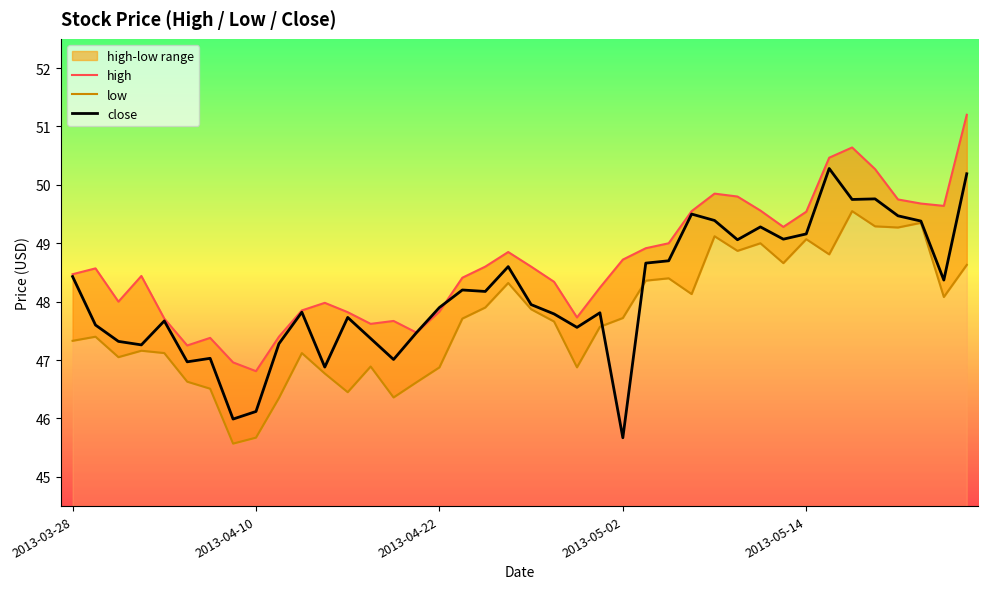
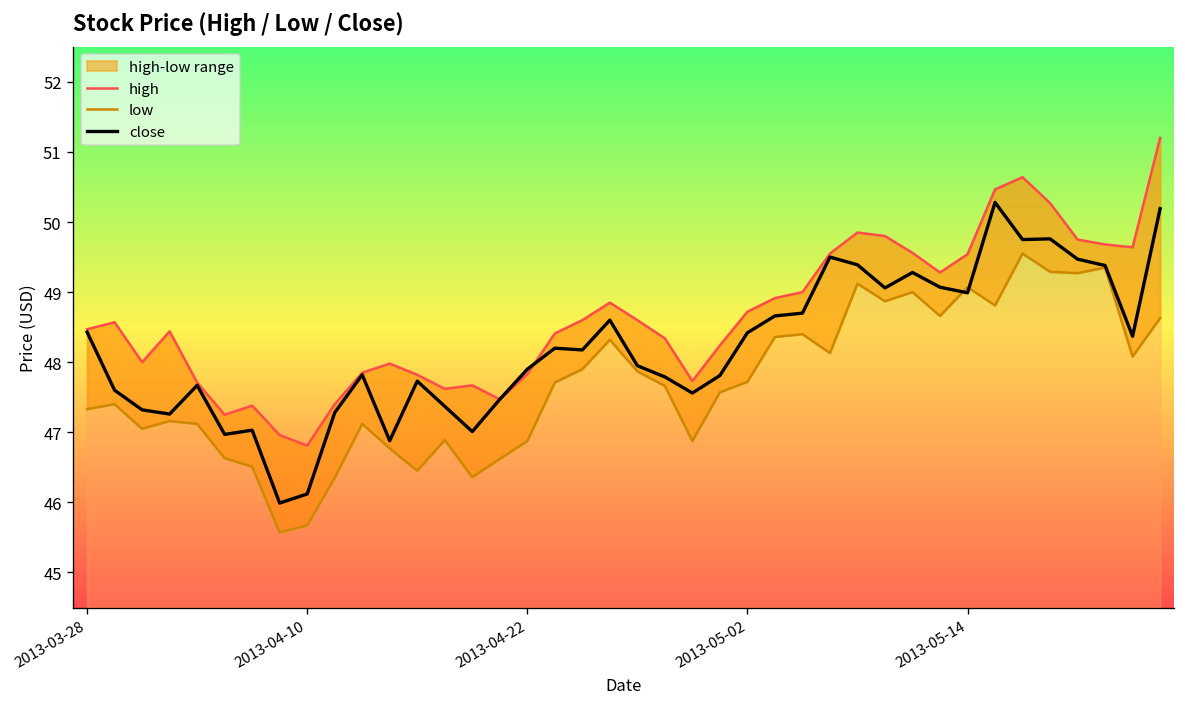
  {
    "close": {
      "2013-04-10": 46.1,
      "2013-04-22": 47.9,
-     "2013-05-02": 45.7,
-     "2013-05-14": 49.2
+     "2013-05-02": 48.4,
+     "2013-05-14": 49.0
    }
  }
